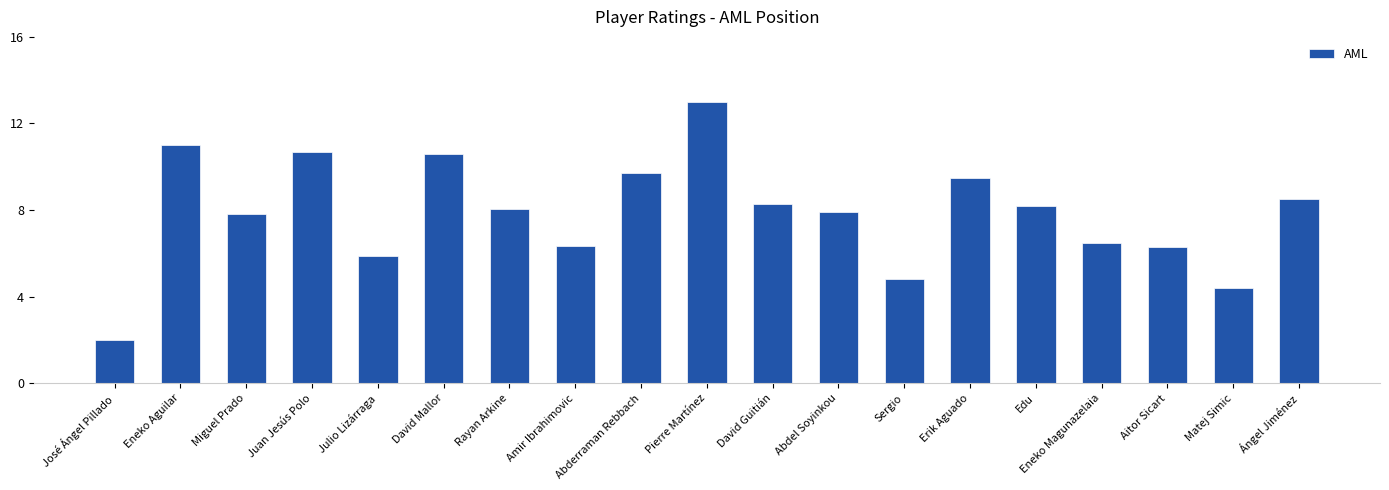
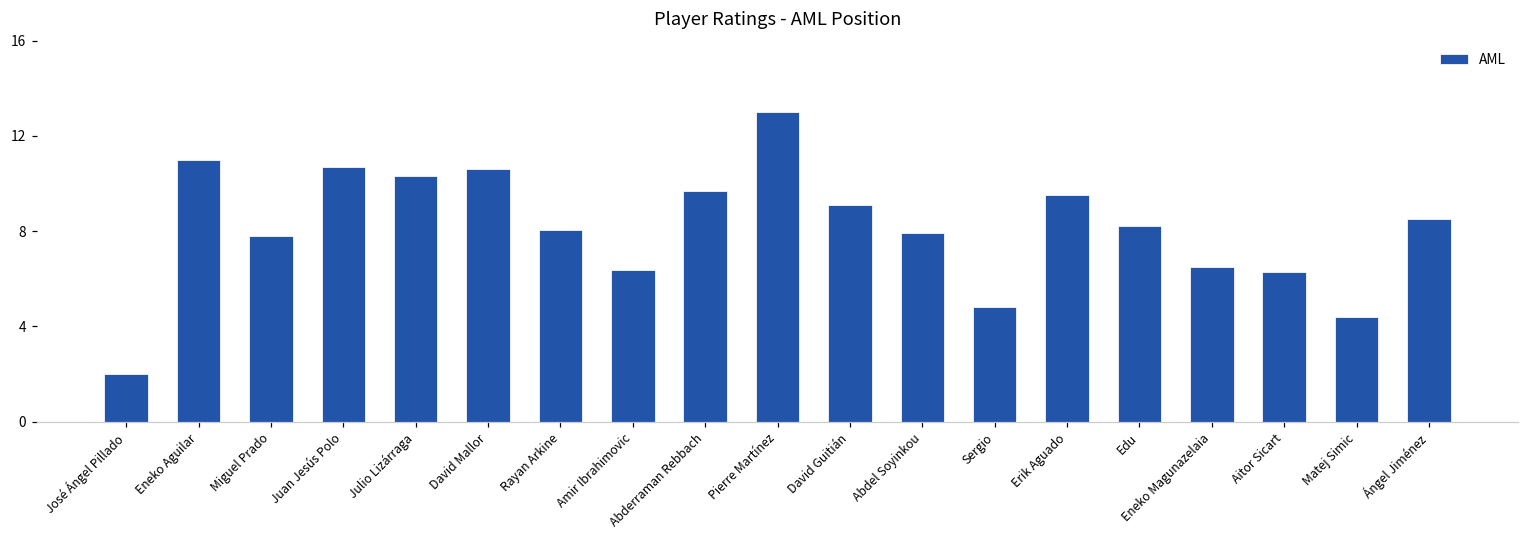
  {
    "José Ángel Pillado": 2.0,
    "Eneko Aguilar": 11.0,
    "Miguel Prado": 7.8,
    "Juan Jesús Polo": 10.7,
-   "Julio Lizárraga": 5.9,
+   "Julio Lizárraga": 10.3,
    "David Mallor": 10.6,
    "Rayan Arkine": 8.1,
    "Amir Ibrahimovic": 6.4,
    "Abderraman Rebbach": 9.7,
    "Pierre Martínez": 13.0,
-   "David Guitián": 8.3,
+   "David Guitián": 9.1,
    "Abdel Soyinkou": 7.9,
    "Sergio": 4.8,
    "Erik Aguado": 9.5,
    "Edu": 8.2,
    "Eneko Magunazelaia": 6.5,
    "Aitor Sicart": 6.3,
    "Matej Simic": 4.4,
    "Ángel Jiménez": 8.5
  }
